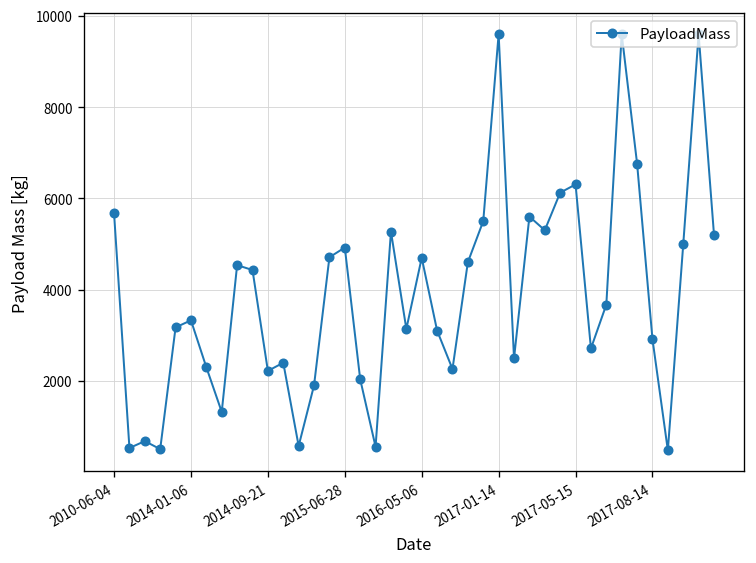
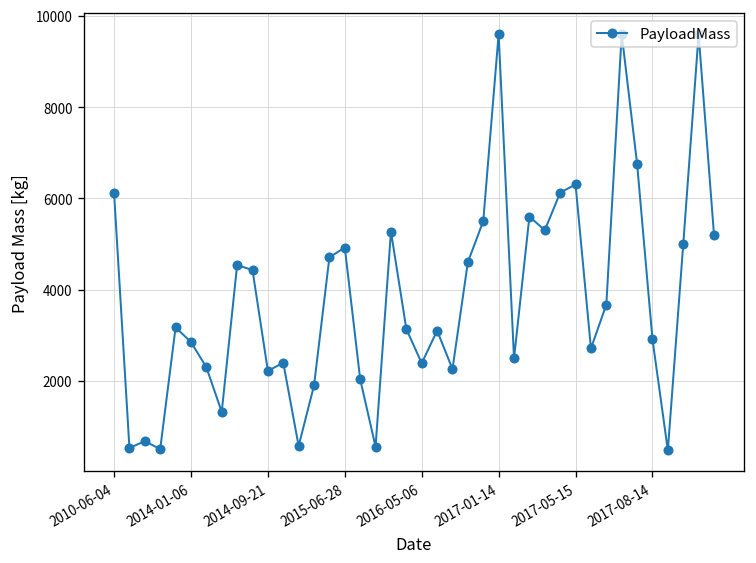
  {
-   "2010-06-04": 5700,
-   "2014-01-06": 3300,
+   "2010-06-04": 6100,
+   "2014-01-06": 2800,
    "2014-09-21": 2200,
    "2015-06-28": 4900,
-   "2016-05-06": 4700,
+   "2016-05-06": 2400,
    "2017-01-14": 9600,
    "2017-05-15": 6300,
    "2017-08-14": 2900
  }
